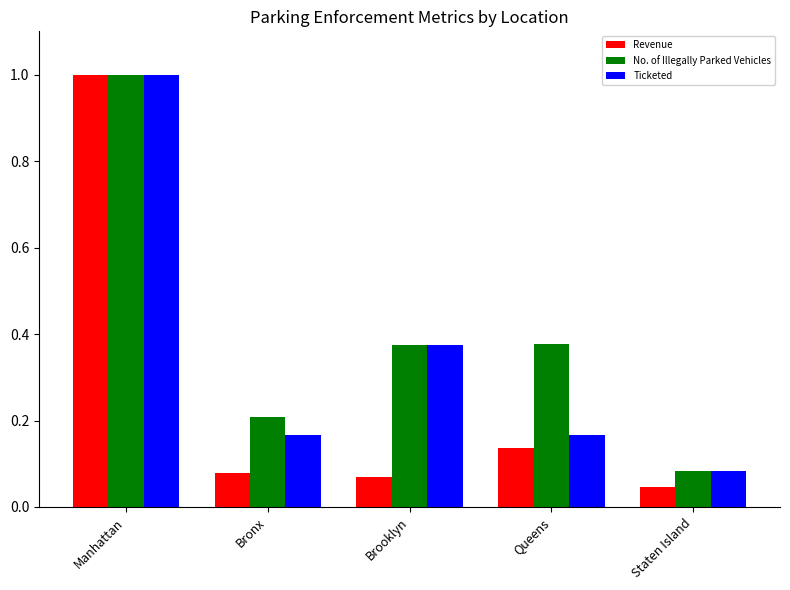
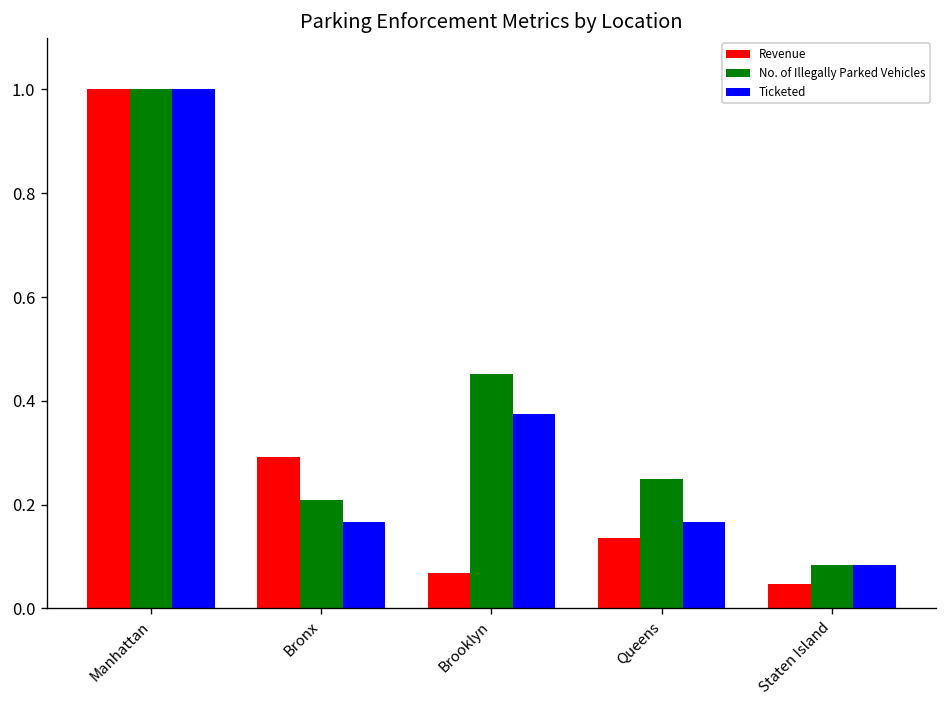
  {
    "Revenue": {
      "Manhattan": 1.00,
-     "Bronx": 0.08,
+     "Bronx": 0.29,
      "Brooklyn": 0.07,
      "Queens": 0.14,
      "Staten Island": 0.05
    },
    "No. of Illegally Parked Vehicles": {
      "Manhattan": 1.00,
      "Bronx": 0.21,
-     "Brooklyn": 0.38,
-     "Queens": 0.38,
+     "Brooklyn": 0.45,
+     "Queens": 0.25,
      "Staten Island": 0.08
    },
    "Ticketed": {
      "Manhattan": 1.00,
      "Bronx": 0.17,
      "Brooklyn": 0.38,
      "Queens": 0.17,
      "Staten Island": 0.08
    }
  }
